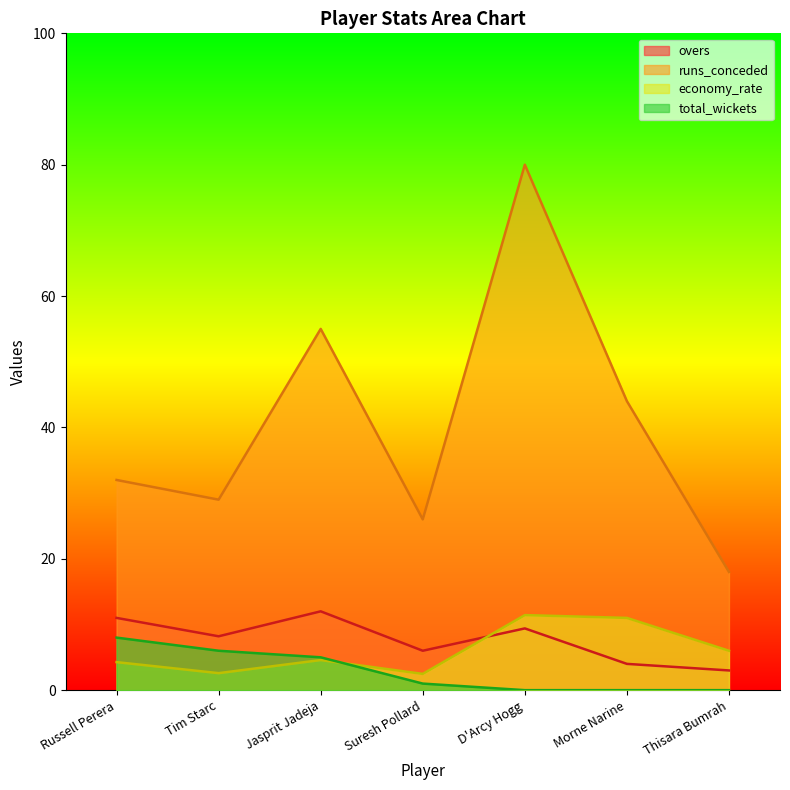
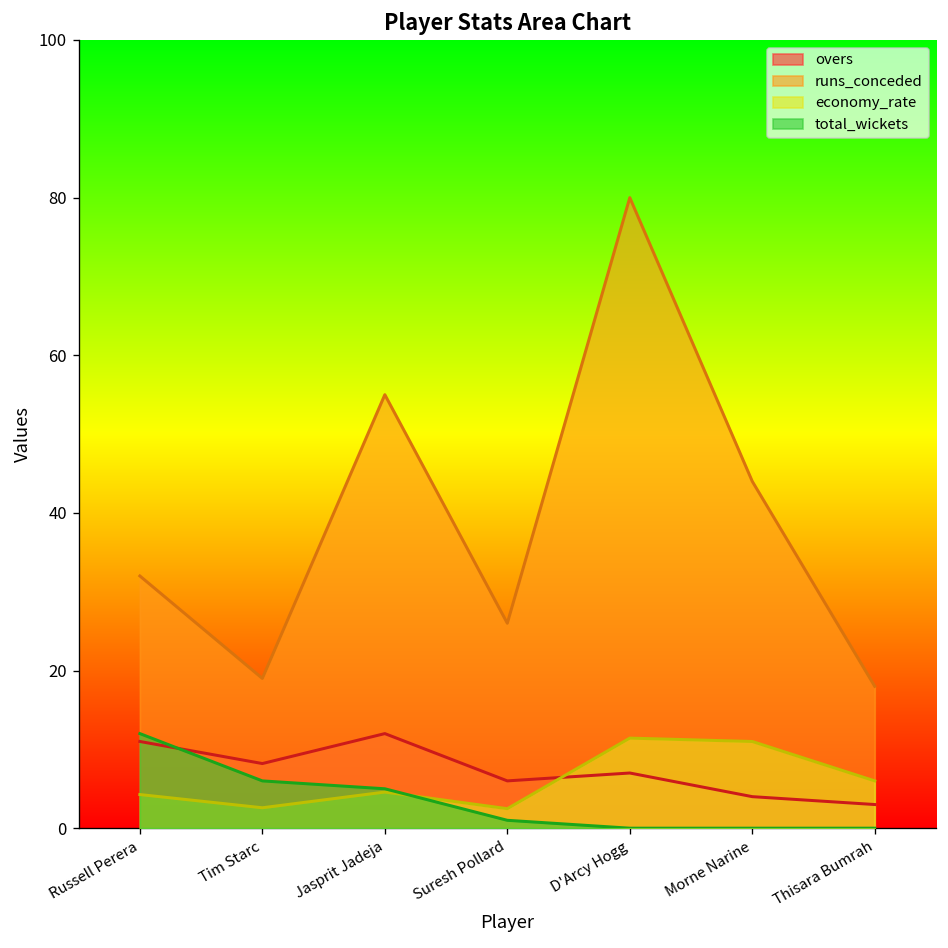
  {
    "overs": {
      "Russell Perera": 11,
      "Tim Starc": 8,
      "Jasprit Jadeja": 12,
      "Suresh Pollard": 6,
-     "D'Arcy Hogg": 9,
+     "D'Arcy Hogg": 7,
      "Morne Narine": 4,
      "Thisara Bumrah": 3
    },
    "runs_conceded": {
      "Russell Perera": 32,
-     "Tim Starc": 29,
+     "Tim Starc": 19,
      "Jasprit Jadeja": 55,
      "Suresh Pollard": 26,
      "D'Arcy Hogg": 80,
      "Morne Narine": 44,
      "Thisara Bumrah": 18
    },
    "economy_rate": {
      "Russell Perera": 4,
      "Tim Starc": 3,
      "Jasprit Jadeja": 5,
      "Suresh Pollard": 2,
      "D'Arcy Hogg": 11,
      "Morne Narine": 11,
      "Thisara Bumrah": 6
    },
    "total_wickets": {
-     "Russell Perera": 8,
+     "Russell Perera": 12,
      "Tim Starc": 6,
      "Jasprit Jadeja": 5,
      "Suresh Pollard": 1,
      "D'Arcy Hogg": 0,
      "Morne Narine": 0,
      "Thisara Bumrah": 0
    }
  }
